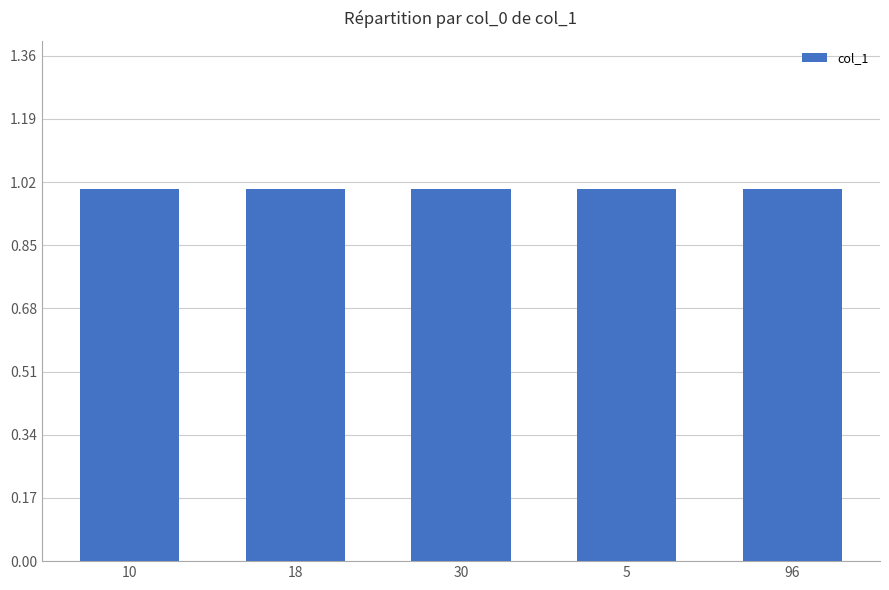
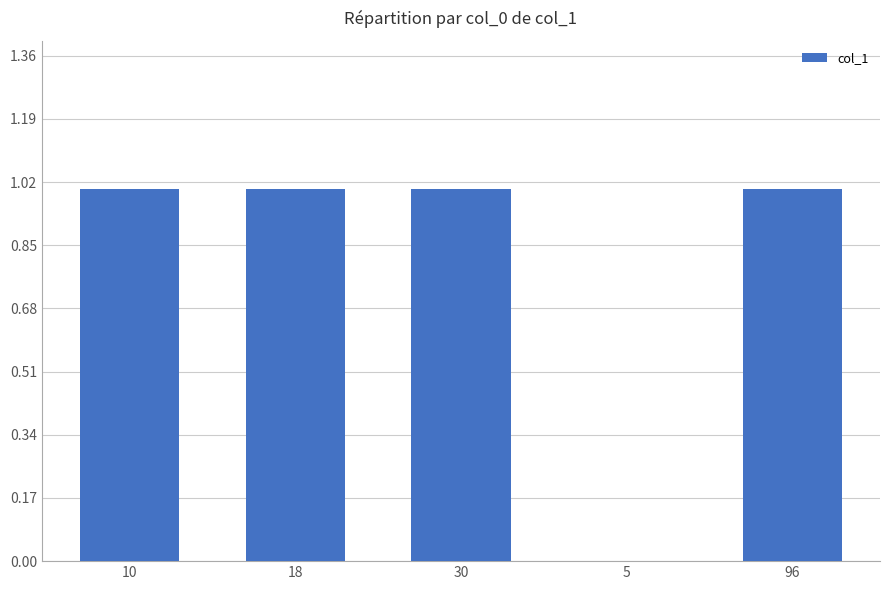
  {
    "10": 1,
    "18": 1,
    "30": 1,
-   "5": 1,
+   "5": 0,
    "96": 1
  }
